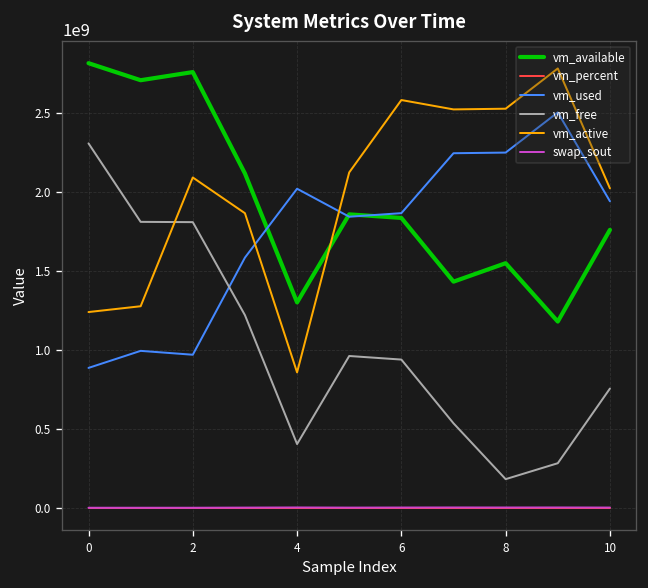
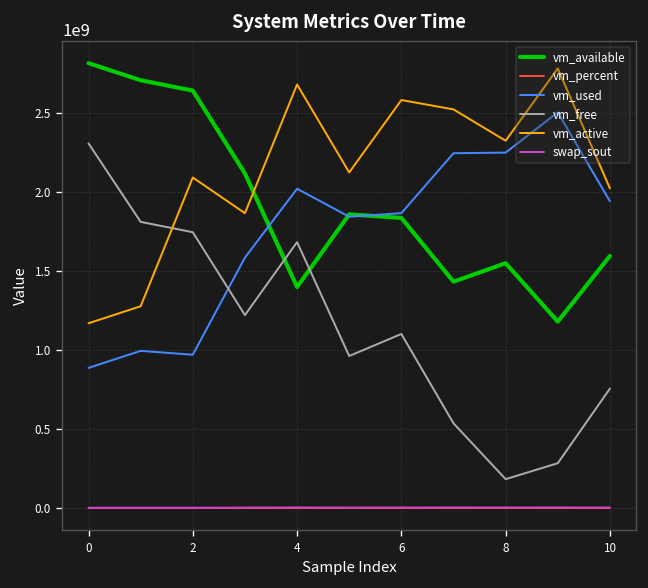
  {
    "vm_available": {
      "0": 2810000000,
-     "2": 2760000000,
-     "4": 1300000000,
+     "2": 2640000000,
+     "4": 1400000000,
      "6": 1830000000,
      "8": 1550000000,
-     "10": 1760000000
+     "10": 1590000000
    },
    "swap_sout": {
      "0": 0,
      "2": 0,
      "4": 0,
      "6": 0,
      "8": 0,
      "10": 0
    },
    "vm_used": {
      "0": 890000000,
      "2": 970000000,
      "4": 2020000000,
      "6": 1860000000,
      "8": 2250000000,
      "10": 1940000000
    },
    "vm_free": {
      "0": 2310000000,
-     "2": 1810000000,
-     "4": 400000000,
-     "6": 940000000,
+     "2": 1740000000,
+     "4": 1680000000,
+     "6": 1100000000,
      "8": 180000000,
      "10": 750000000
    },
    "vm_active": {
-     "0": 1240000000,
+     "0": 1170000000,
      "2": 2090000000,
-     "4": 860000000,
+     "4": 2680000000,
      "6": 2580000000,
-     "8": 2520000000,
+     "8": 2320000000,
      "10": 2020000000
    }
  }
